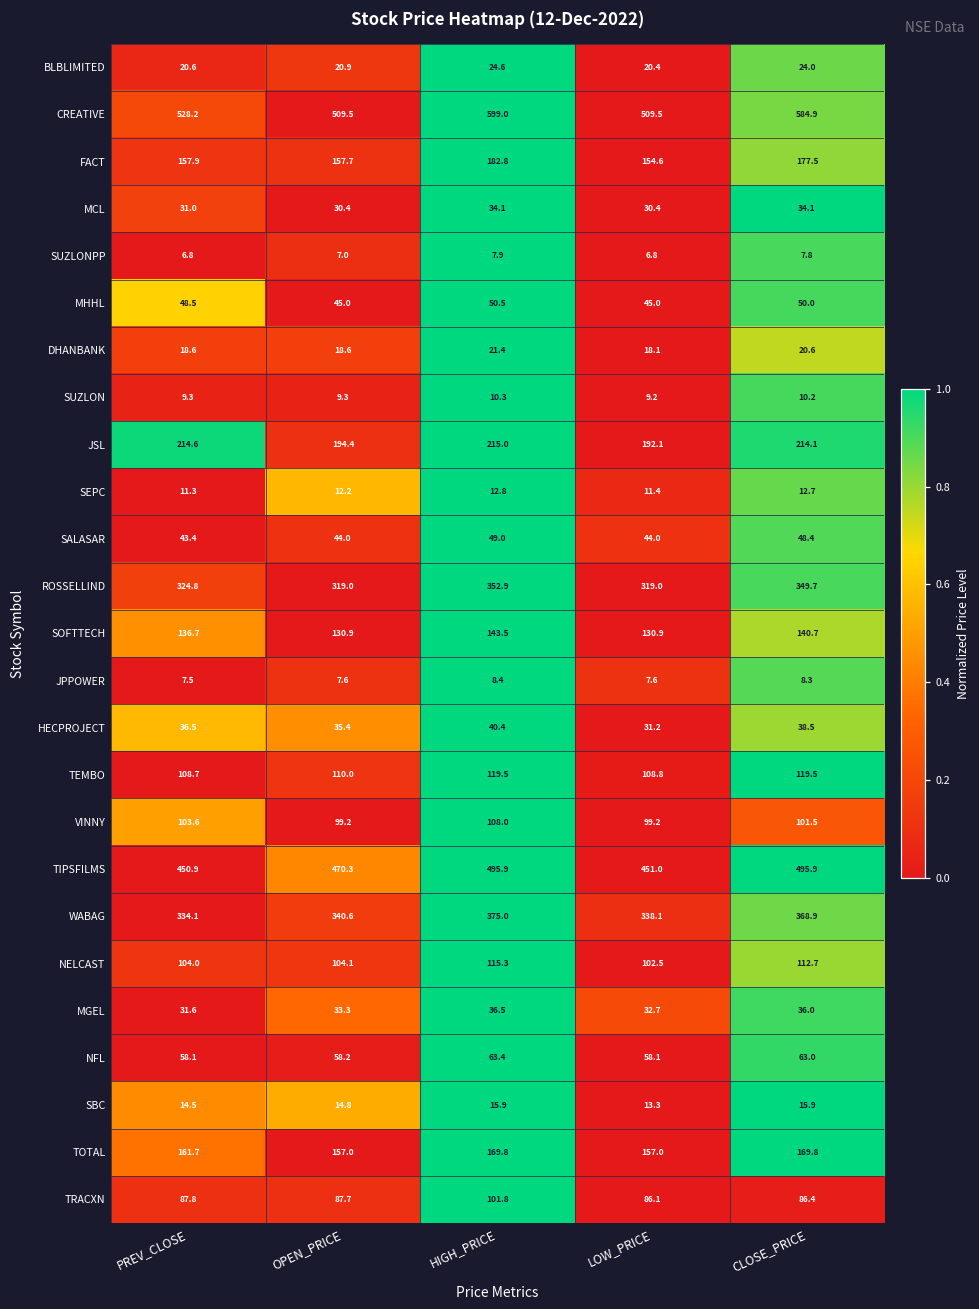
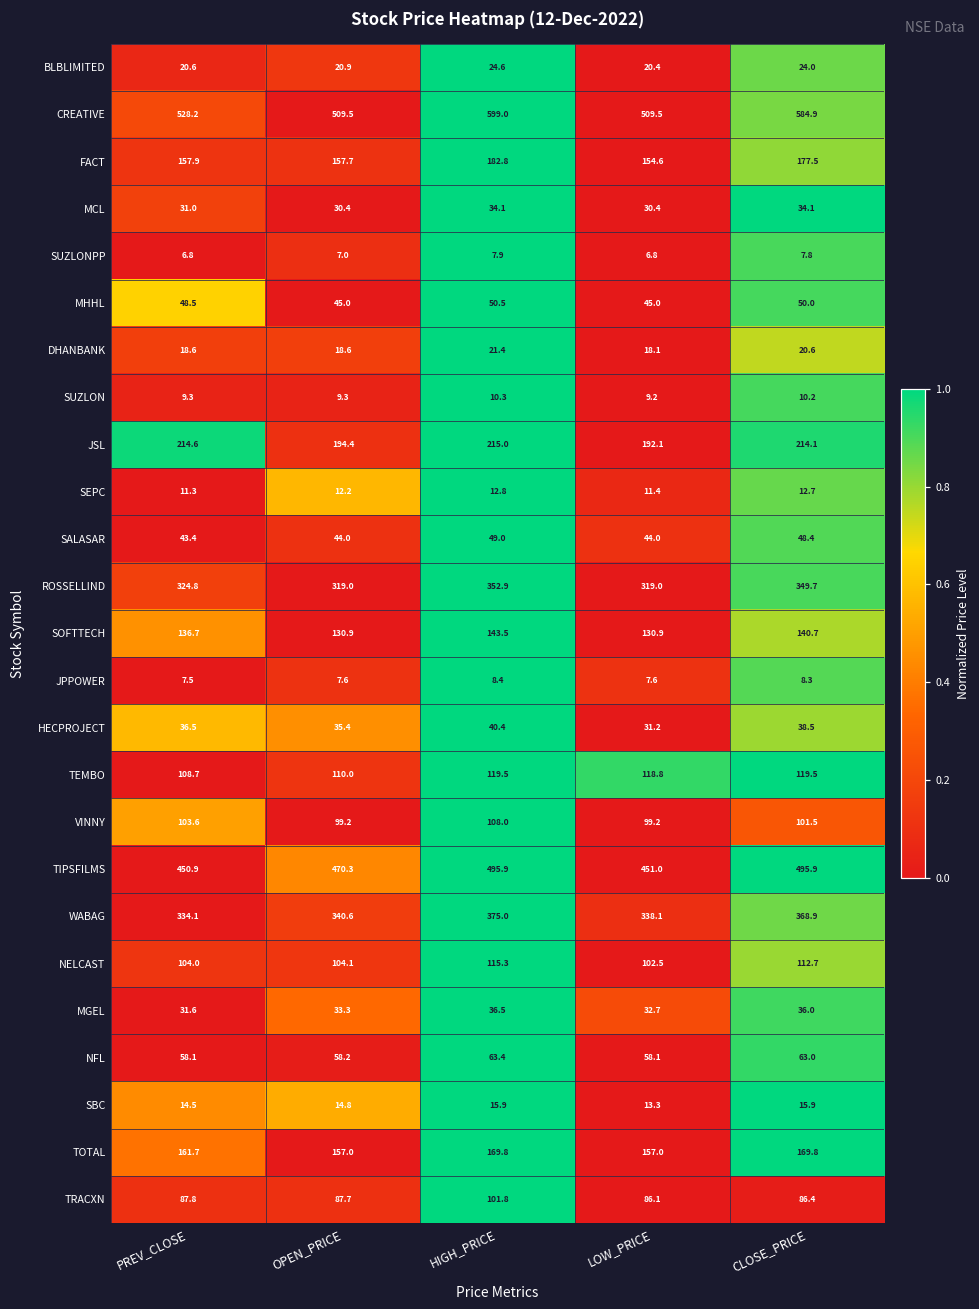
  {
    "BLBLIMITED": {
      "PREV_CLOSE": 20.6,
      "OPEN_PRICE": 20.9,
      "HIGH_PRICE": 24.6,
      "LOW_PRICE": 20.4,
      "CLOSE_PRICE": 24.0
    },
    "CREATIVE": {
      "PREV_CLOSE": 528.2,
      "OPEN_PRICE": 509.5,
      "HIGH_PRICE": 599.0,
      "LOW_PRICE": 509.5,
      "CLOSE_PRICE": 584.9
    },
    "FACT": {
      "PREV_CLOSE": 157.9,
      "OPEN_PRICE": 157.7,
      "HIGH_PRICE": 182.8,
      "LOW_PRICE": 154.6,
      "CLOSE_PRICE": 177.5
    },
    "MCL": {
      "PREV_CLOSE": 31.0,
      "OPEN_PRICE": 30.4,
      "HIGH_PRICE": 34.1,
      "LOW_PRICE": 30.4,
      "CLOSE_PRICE": 34.1
    },
    "SUZLONPP": {
      "PREV_CLOSE": 6.8,
      "OPEN_PRICE": 7.0,
      "HIGH_PRICE": 7.9,
      "LOW_PRICE": 6.8,
      "CLOSE_PRICE": 7.8
    },
    "MHHL": {
      "PREV_CLOSE": 48.5,
      "OPEN_PRICE": 45.0,
      "HIGH_PRICE": 50.5,
      "LOW_PRICE": 45.0,
      "CLOSE_PRICE": 50.0
    },
    "DHANBANK": {
      "PREV_CLOSE": 18.6,
      "OPEN_PRICE": 18.6,
      "HIGH_PRICE": 21.4,
      "LOW_PRICE": 18.1,
      "CLOSE_PRICE": 20.6
    },
    "SUZLON": {
      "PREV_CLOSE": 9.3,
      "OPEN_PRICE": 9.3,
      "HIGH_PRICE": 10.3,
      "LOW_PRICE": 9.2,
      "CLOSE_PRICE": 10.2
    },
    "JSL": {
      "PREV_CLOSE": 214.6,
      "OPEN_PRICE": 194.4,
      "HIGH_PRICE": 215.0,
      "LOW_PRICE": 192.1,
      "CLOSE_PRICE": 214.1
    },
    "SEPC": {
      "PREV_CLOSE": 11.3,
      "OPEN_PRICE": 12.2,
      "HIGH_PRICE": 12.8,
      "LOW_PRICE": 11.4,
      "CLOSE_PRICE": 12.7
    },
    "SALASAR": {
      "PREV_CLOSE": 43.4,
      "OPEN_PRICE": 44.0,
      "HIGH_PRICE": 49.0,
      "LOW_PRICE": 44.0,
      "CLOSE_PRICE": 48.4
    },
    "ROSSELLIND": {
      "PREV_CLOSE": 324.8,
      "OPEN_PRICE": 319.0,
      "HIGH_PRICE": 352.9,
      "LOW_PRICE": 319.0,
      "CLOSE_PRICE": 349.7
    },
    "SOFTTECH": {
      "PREV_CLOSE": 136.7,
      "OPEN_PRICE": 130.9,
      "HIGH_PRICE": 143.5,
      "LOW_PRICE": 130.9,
      "CLOSE_PRICE": 140.7
    },
    "JPPOWER": {
      "PREV_CLOSE": 7.5,
      "OPEN_PRICE": 7.6,
      "HIGH_PRICE": 8.4,
      "LOW_PRICE": 7.6,
      "CLOSE_PRICE": 8.3
    },
    "HECPROJECT": {
      "PREV_CLOSE": 36.5,
      "OPEN_PRICE": 35.4,
      "HIGH_PRICE": 40.4,
      "LOW_PRICE": 31.2,
      "CLOSE_PRICE": 38.5
    },
    "TEMBO": {
      "PREV_CLOSE": 108.7,
      "OPEN_PRICE": 110.0,
      "HIGH_PRICE": 119.5,
-     "LOW_PRICE": 108.8,
+     "LOW_PRICE": 118.8,
      "CLOSE_PRICE": 119.5
    },
    "VINNY": {
      "PREV_CLOSE": 103.6,
      "OPEN_PRICE": 99.2,
      "HIGH_PRICE": 108.0,
      "LOW_PRICE": 99.2,
      "CLOSE_PRICE": 101.5
    },
    "TIPSFILMS": {
      "PREV_CLOSE": 450.9,
      "OPEN_PRICE": 470.3,
      "HIGH_PRICE": 495.9,
      "LOW_PRICE": 451.0,
      "CLOSE_PRICE": 495.9
    },
    "WABAG": {
      "PREV_CLOSE": 334.1,
      "OPEN_PRICE": 340.6,
      "HIGH_PRICE": 375.0,
      "LOW_PRICE": 338.1,
      "CLOSE_PRICE": 368.9
    },
    "NELCAST": {
      "PREV_CLOSE": 104.0,
      "OPEN_PRICE": 104.1,
      "HIGH_PRICE": 115.3,
      "LOW_PRICE": 102.5,
      "CLOSE_PRICE": 112.7
    },
    "MGEL": {
      "PREV_CLOSE": 31.6,
      "OPEN_PRICE": 33.3,
      "HIGH_PRICE": 36.5,
      "LOW_PRICE": 32.7,
      "CLOSE_PRICE": 36.0
    },
    "NFL": {
      "PREV_CLOSE": 58.1,
      "OPEN_PRICE": 58.2,
      "HIGH_PRICE": 63.4,
      "LOW_PRICE": 58.1,
      "CLOSE_PRICE": 63.0
    },
    "SBC": {
      "PREV_CLOSE": 14.5,
      "OPEN_PRICE": 14.8,
      "HIGH_PRICE": 15.9,
      "LOW_PRICE": 13.3,
      "CLOSE_PRICE": 15.9
    },
    "TOTAL": {
      "PREV_CLOSE": 161.7,
      "OPEN_PRICE": 157.0,
      "HIGH_PRICE": 169.8,
      "LOW_PRICE": 157.0,
      "CLOSE_PRICE": 169.8
    },
    "TRACXN": {
      "PREV_CLOSE": 87.8,
      "OPEN_PRICE": 87.7,
      "HIGH_PRICE": 101.8,
      "LOW_PRICE": 86.1,
      "CLOSE_PRICE": 86.4
    }
  }
